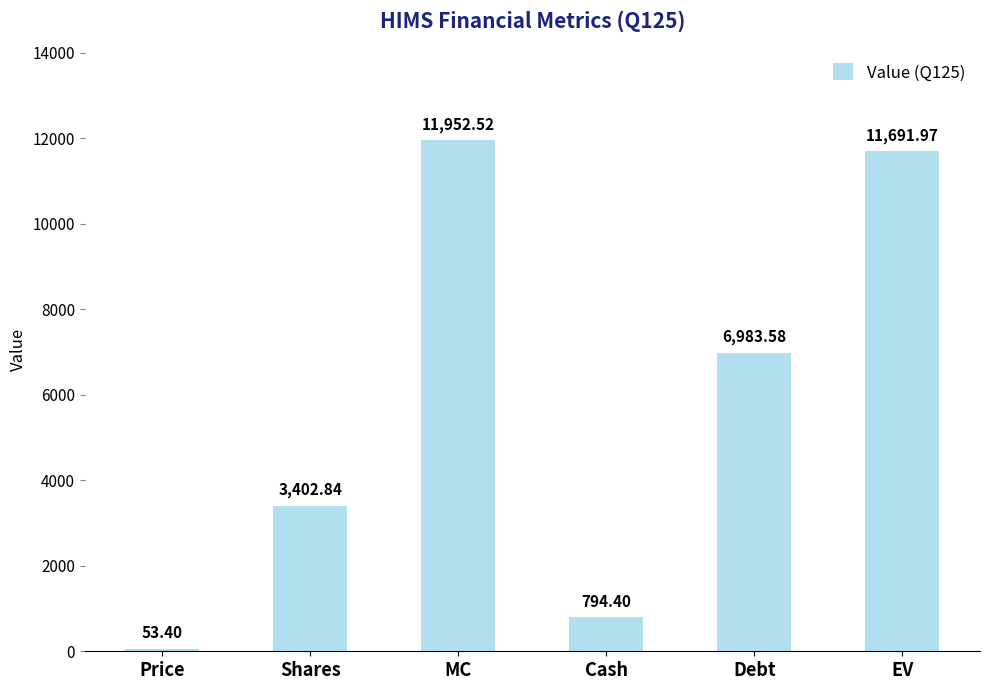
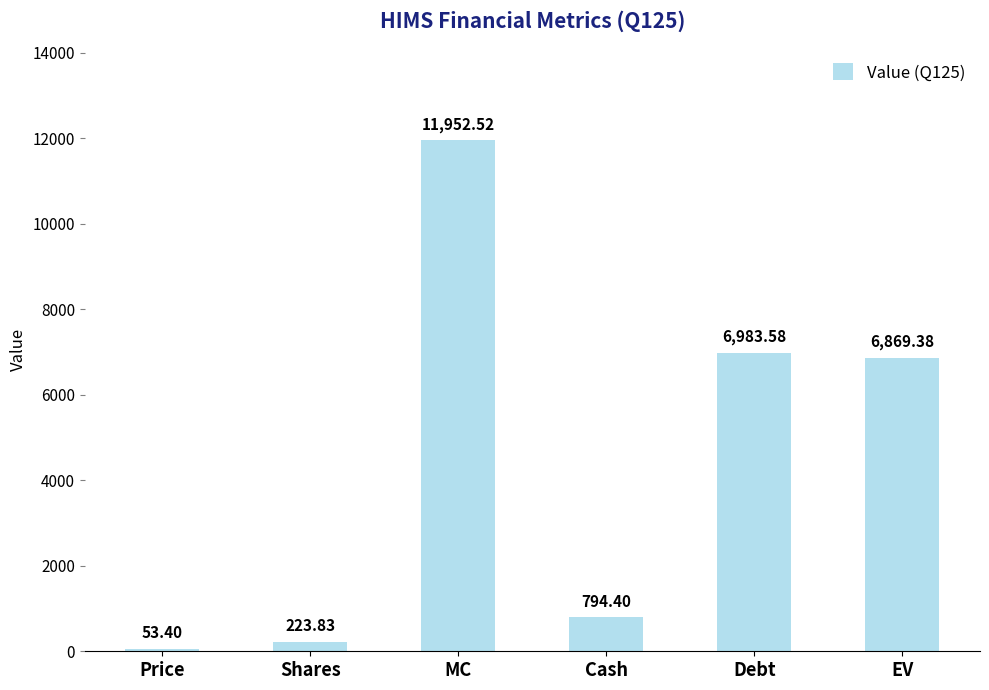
  {
    "Price": "53.40",
-   "Shares": "3,402.84",
+   "Shares": "223.83",
    "MC": "11,952.52",
    "Cash": "794.40",
    "Debt": "6,983.58",
-   "EV": "11,691.97"
+   "EV": "6,869.38"
  }
